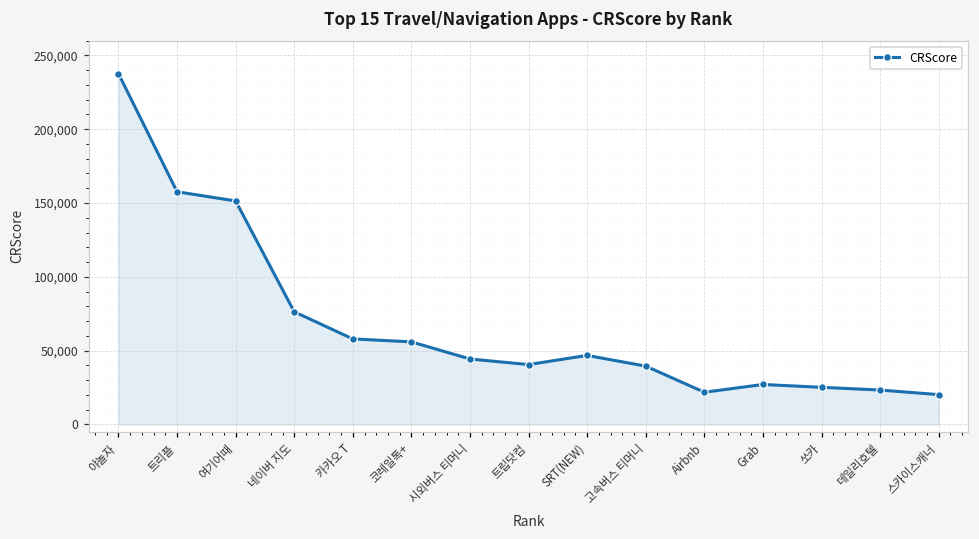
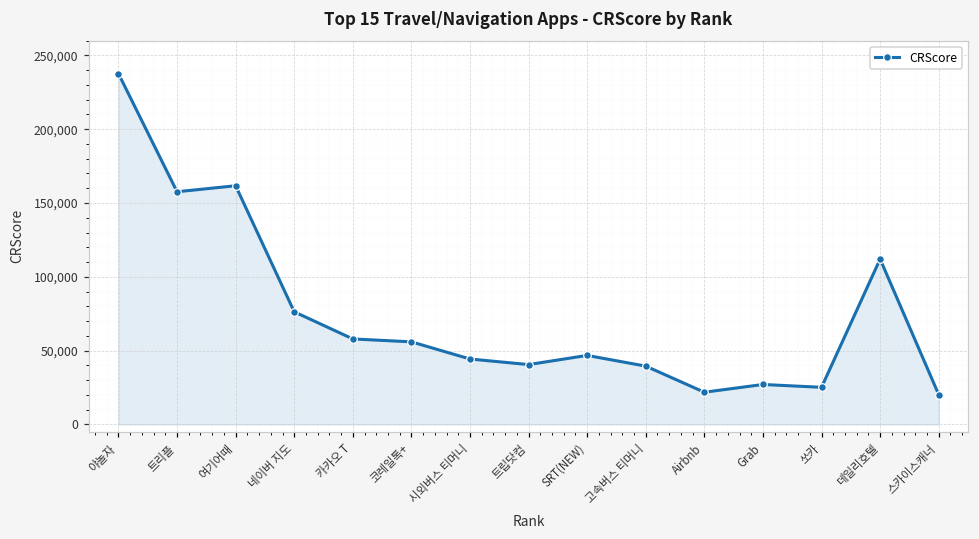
  {
    "야놀자": "238,000",
    "트리플": "158,000",
-   "여기어때": "151,000",
+   "여기어때": "162,000",
    "네이버 지도": "76,000",
    "카카오 T": "58,000",
    "코레일톡+": "56,000",
    "시외버스 티머니": "44,000",
    "트립닷컴": "41,000",
    "SRT(NEW)": "47,000",
    "고속버스 티머니": "39,000",
    "Airbnb": "22,000",
    "Grab": "27,000",
    "쏘카": "25,000",
-   "데일리호텔": "23,000",
+   "데일리호텔": "112,000",
    "스카이스캐너": "20,000"
  }
